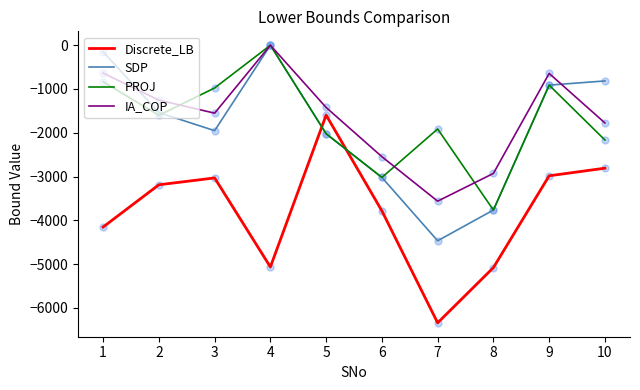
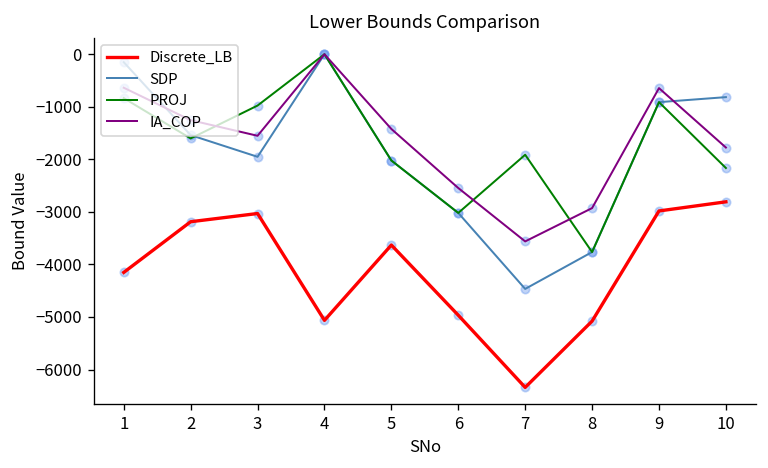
  {
    "Discrete_LB": {
-     "5": -1600,
-     "6": -3800
+     "5": -3600,
+     "6": -5000
    }
  }
